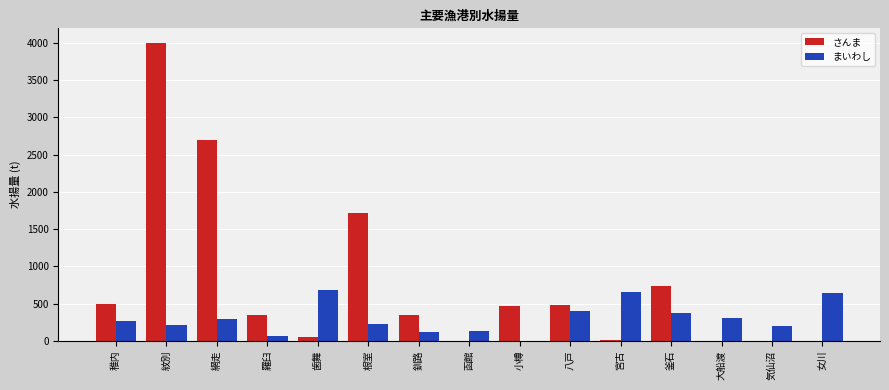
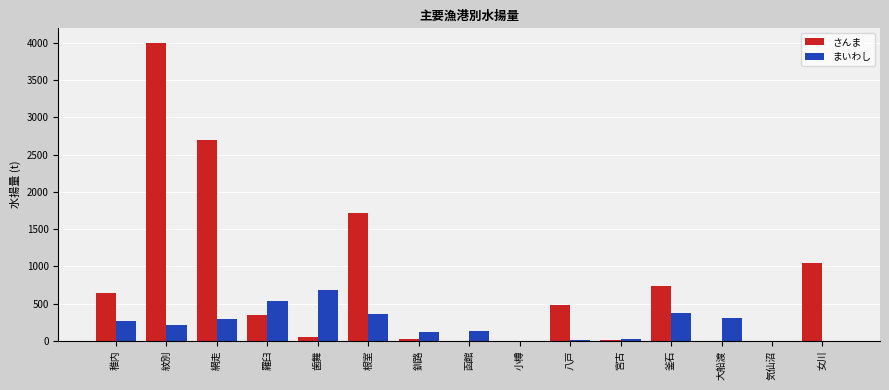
  {
    "さんま": {
-     "稚内": 500,
+     "稚内": 600,
      "紋別": 4000,
      "網走": 2700,
      "羅臼": 300,
      "歯舞": 100,
      "根室": 1700,
-     "釧路": 300,
+     "釧路": 0,
      "函館": 0,
-     "小樽": 500,
+     "小樽": 0,
      "八戸": 500,
      "釜石": 700,
      "大船渡": 0,
-     "女川": 0
+     "女川": 1000
    },
    "まいわし": {
      "稚内": 300,
      "紋別": 200,
      "網走": 300,
-     "羅臼": 100,
+     "羅臼": 500,
      "歯舞": 700,
-     "根室": 200,
+     "根室": 400,
      "釧路": 100,
      "函館": 100,
      "小樽": 0,
-     "八戸": 400,
-     "宮古": 700,
+     "八戸": 0,
+     "宮古": 0,
      "釜石": 400,
      "大船渡": 300,
-     "気仙沼": 200,
-     "女川": 600
+     "気仙沼": 0,
+     "女川": 0
    }
  }
